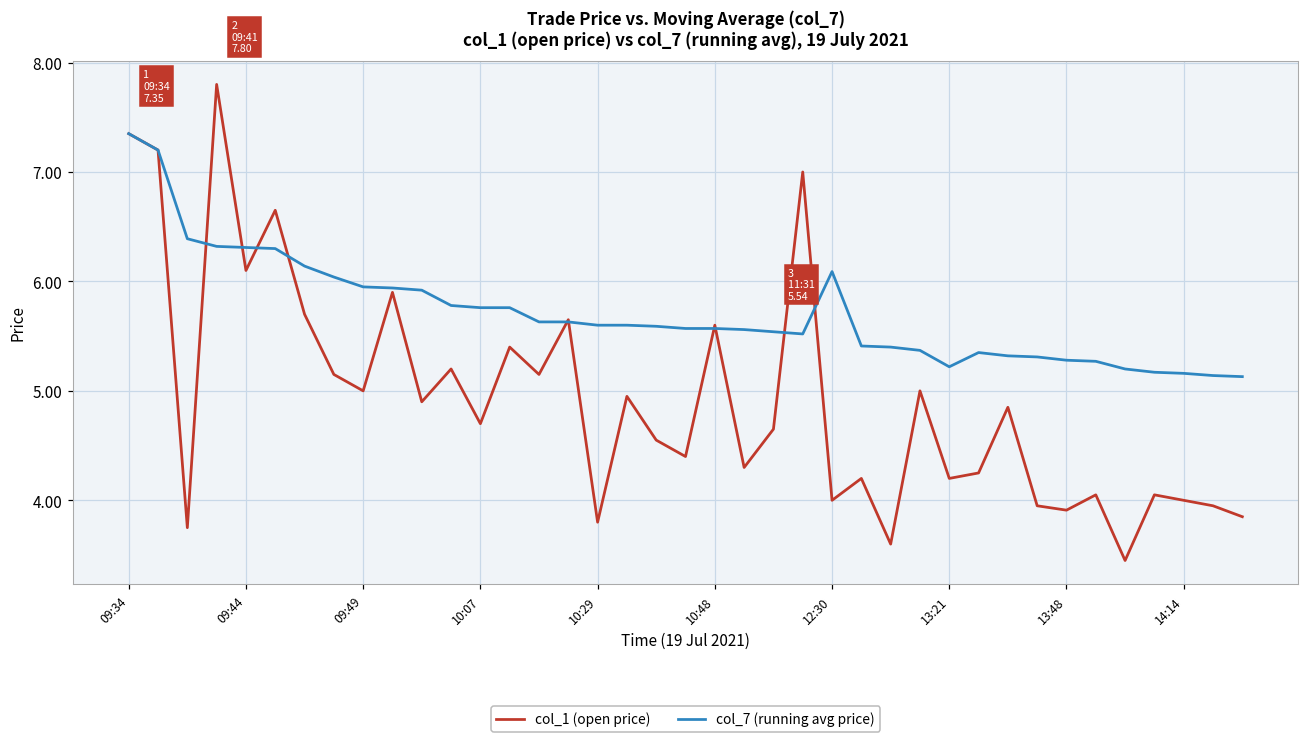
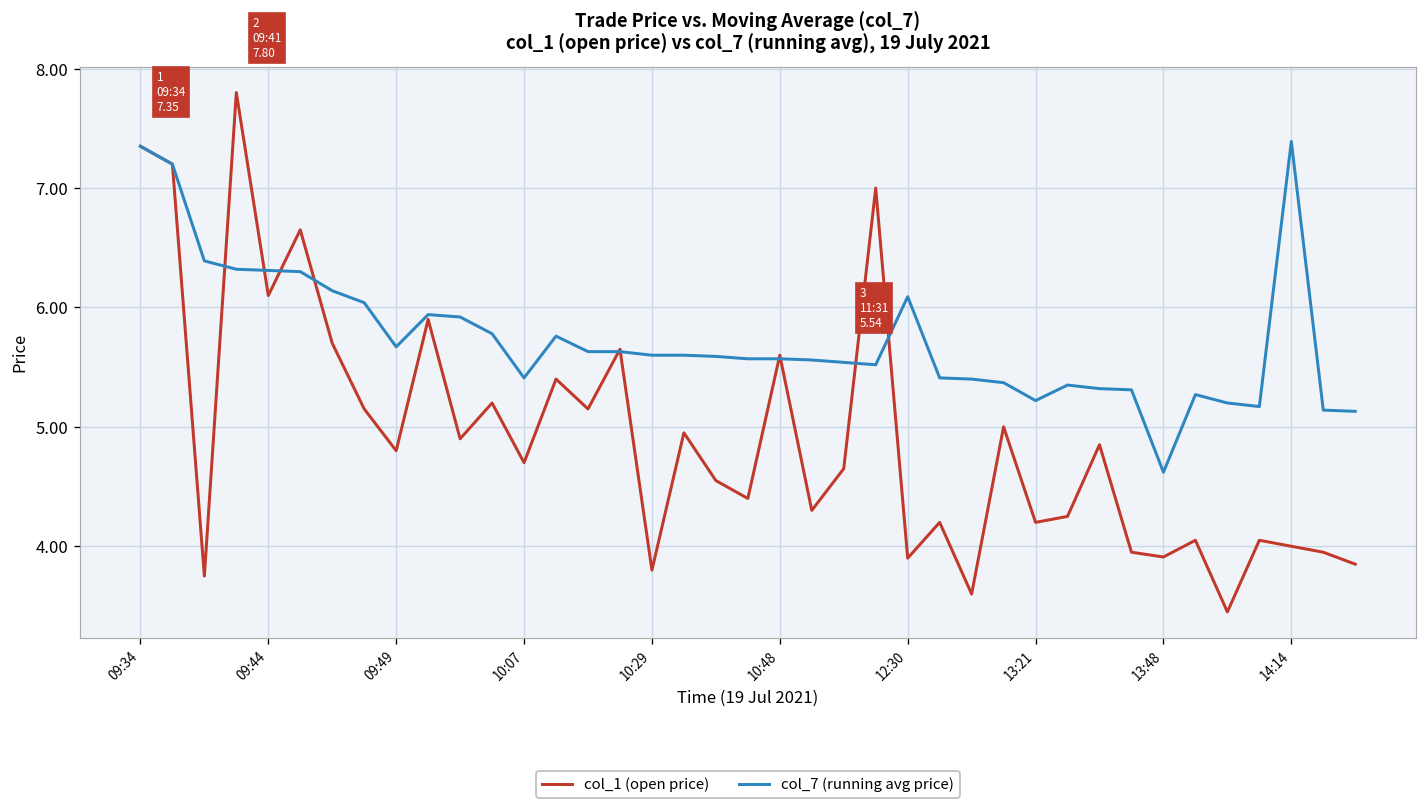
  {
    "col_1 (open price)": {
      "09:44": 6.1,
-     "09:49": 5.0,
+     "09:49": 4.8,
      "10:07": 4.7,
      "10:29": 3.8,
      "10:48": 5.6,
-     "12:30": 4.0,
+     "12:30": 3.9,
      "13:21": 4.2,
      "13:48": 3.9,
      "14:14": 4.0
    },
    "col_7 (running avg price)": {
      "09:44": 6.3,
-     "09:49": 6.0,
-     "10:07": 5.8,
+     "09:49": 5.7,
+     "10:07": 5.4,
      "10:29": 5.6,
      "10:48": 5.6,
      "13:21": 5.2,
-     "13:48": 5.3,
-     "14:14": 5.2
+     "13:48": 4.6,
+     "14:14": 7.4
    }
  }
